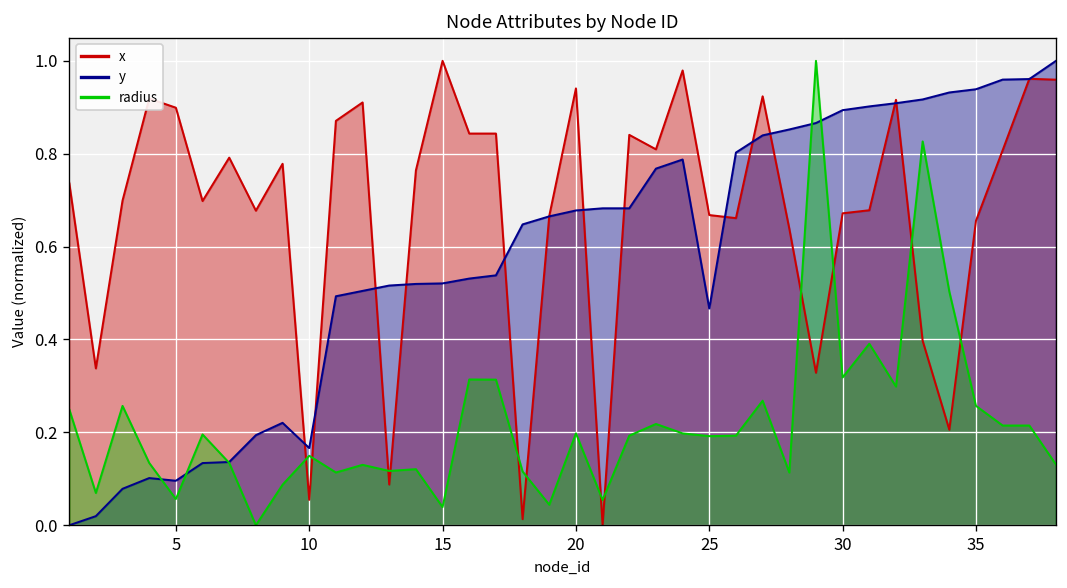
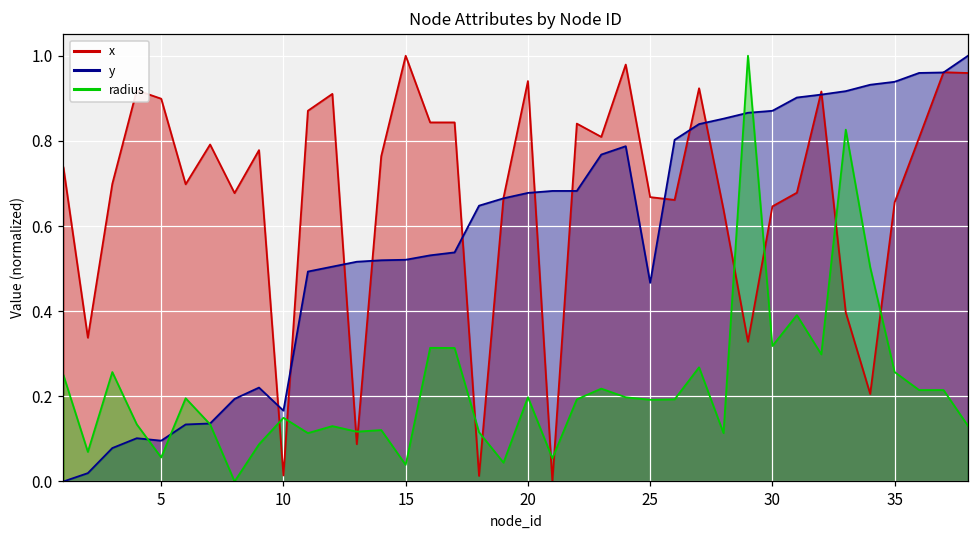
  {
    "x": {
      "5": 0.90,
-     "10": 0.05,
+     "10": 0.01,
      "15": 1.00,
      "20": 0.94,
      "25": 0.67,
-     "30": 0.67,
+     "30": 0.65,
      "35": 0.66
    },
    "y": {
      "5": 0.10,
      "10": 0.17,
      "15": 0.52,
      "20": 0.68,
      "25": 0.47,
-     "30": 0.89,
+     "30": 0.87,
      "35": 0.94
    },
    "radius": {
      "5": 0.06,
      "10": 0.15,
      "15": 0.04,
      "20": 0.20,
      "25": 0.19,
      "30": 0.32,
      "35": 0.26
    }
  }
